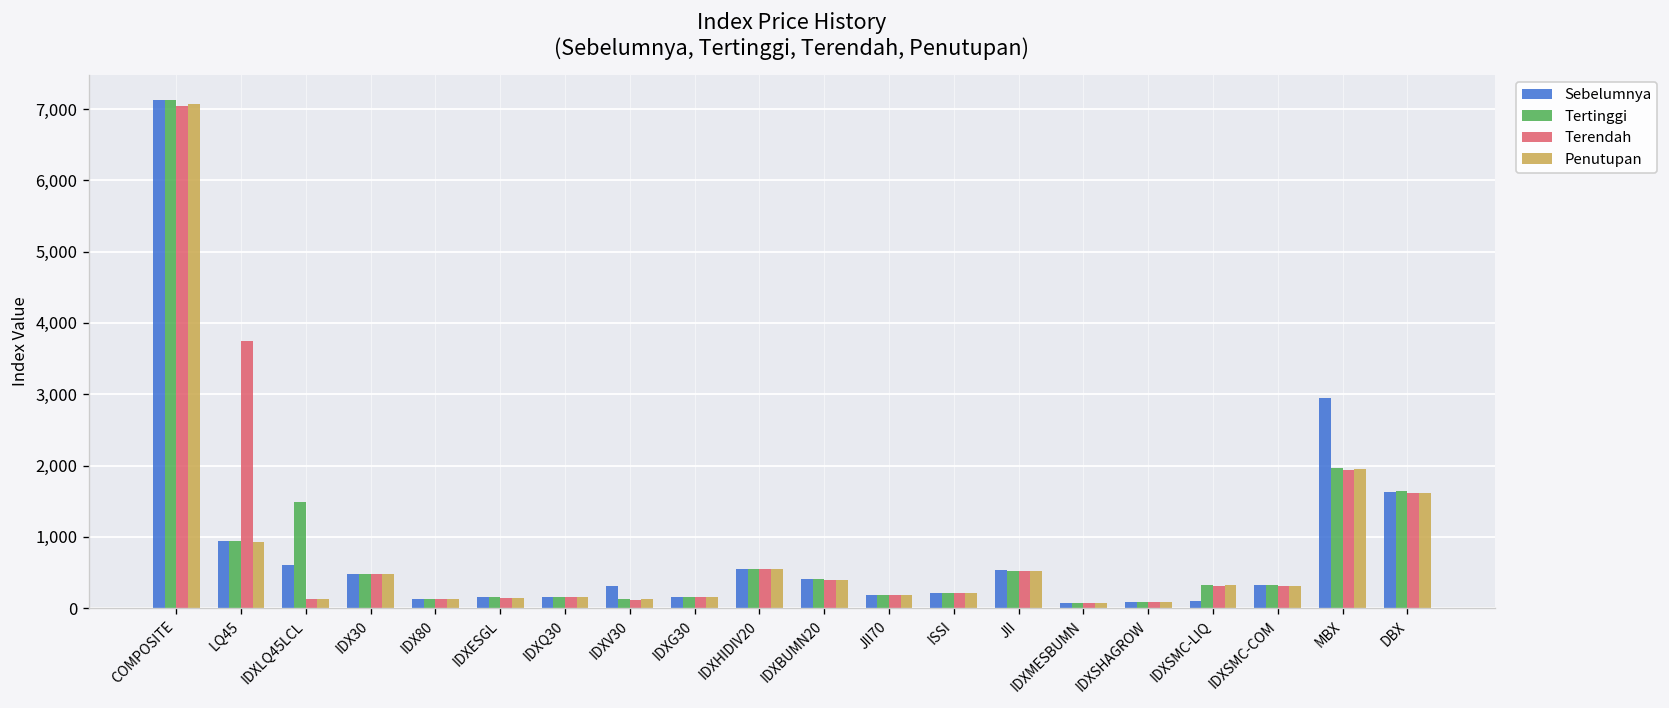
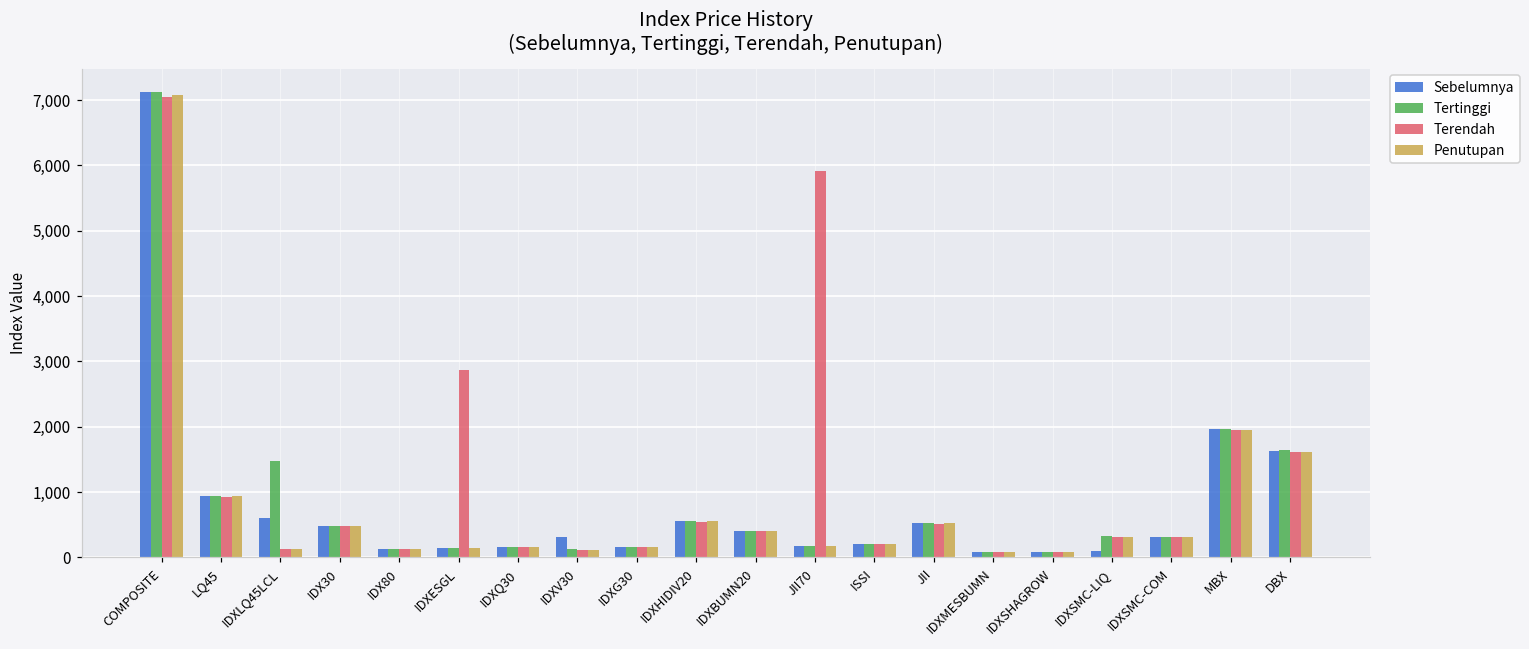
  {
    "Sebelumnya": {
      "COMPOSITE": "7,100",
      "LQ45": "900",
      "IDXLQ45LCL": "600",
      "IDX30": "500",
      "IDX80": "100",
      "IDXESGL": "100",
      "IDXQ30": "200",
      "IDXV30": "300",
      "IDXG30": "200",
      "IDXHIDIV20": "600",
      "IDXBUMN20": "400",
      "JII70": "200",
      "ISSI": "200",
      "JII": "500",
      "IDXMESBUMN": "100",
      "IDXSHAGROW": "100",
      "IDXSMC-LIQ": "100",
      "IDXSMC-COM": "300",
-     "MBX": "2,900",
+     "MBX": "2,000",
      "DBX": "1,600"
    },
    "Tertinggi": {
      "COMPOSITE": "7,100",
      "LQ45": "900",
      "IDXLQ45LCL": "1,500",
      "IDX30": "500",
      "IDX80": "100",
      "IDXESGL": "100",
      "IDXQ30": "200",
      "IDXV30": "100",
      "IDXG30": "200",
      "IDXHIDIV20": "600",
      "IDXBUMN20": "400",
      "JII70": "200",
      "ISSI": "200",
      "JII": "500",
      "IDXMESBUMN": "100",
      "IDXSHAGROW": "100",
      "IDXSMC-LIQ": "300",
      "IDXSMC-COM": "300",
      "MBX": "2,000",
      "DBX": "1,600"
    },
    "Terendah": {
      "COMPOSITE": "7,000",
-     "LQ45": "3,800",
+     "LQ45": "900",
      "IDXLQ45LCL": "100",
      "IDX30": "500",
      "IDX80": "100",
-     "IDXESGL": "100",
+     "IDXESGL": "2,900",
      "IDXQ30": "200",
      "IDXV30": "100",
      "IDXG30": "200",
      "IDXHIDIV20": "500",
      "IDXBUMN20": "400",
-     "JII70": "200",
+     "JII70": "5,900",
      "ISSI": "200",
      "JII": "500",
      "IDXMESBUMN": "100",
      "IDXSHAGROW": "100",
      "IDXSMC-LIQ": "300",
      "IDXSMC-COM": "300",
      "MBX": "1,900",
      "DBX": "1,600"
    },
    "Penutupan": {
      "COMPOSITE": "7,100",
      "LQ45": "900",
      "IDXLQ45LCL": "100",
      "IDX30": "500",
      "IDX80": "100",
      "IDXESGL": "100",
      "IDXQ30": "200",
      "IDXV30": "100",
      "IDXG30": "200",
      "IDXHIDIV20": "600",
      "IDXBUMN20": "400",
      "JII70": "200",
      "ISSI": "200",
      "JII": "500",
      "IDXMESBUMN": "100",
      "IDXSHAGROW": "100",
      "IDXSMC-LIQ": "300",
      "IDXSMC-COM": "300",
      "MBX": "2,000",
      "DBX": "1,600"
    }
  }
